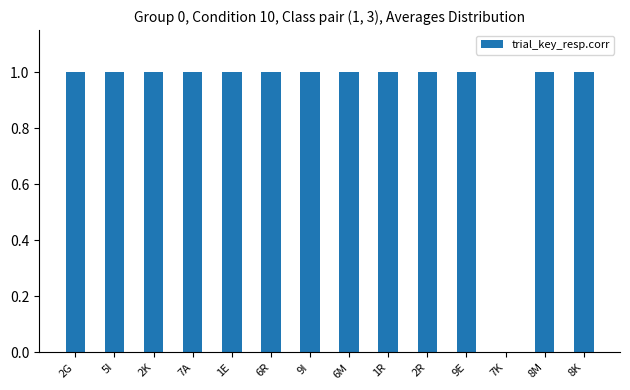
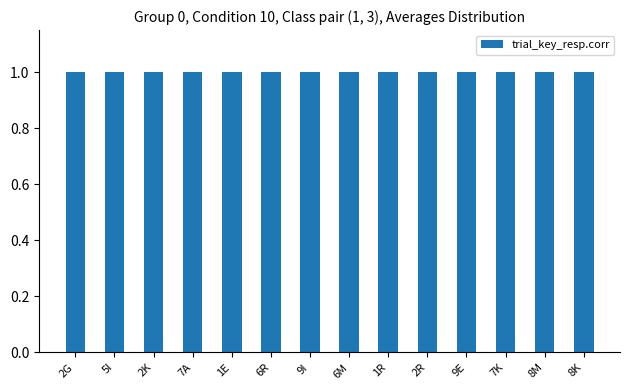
  {
    "2G": 1,
    "5I": 1,
    "2K": 1,
    "7A": 1,
    "1E": 1,
    "6R": 1,
    "9I": 1,
    "6M": 1,
    "1R": 1,
    "2R": 1,
    "9E": 1,
-   "7K": 0,
+   "7K": 1,
    "8M": 1,
    "8K": 1
  }
